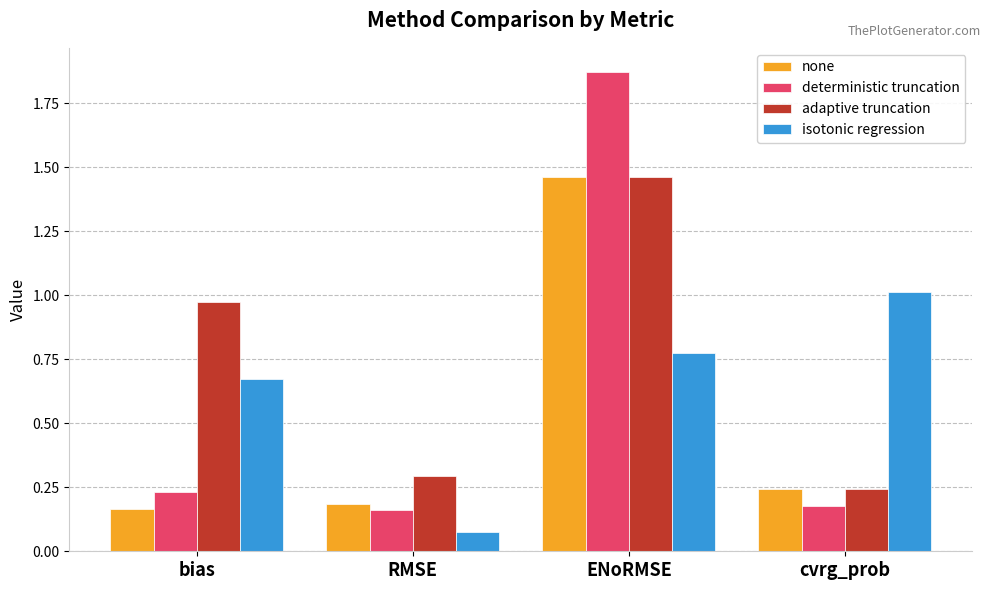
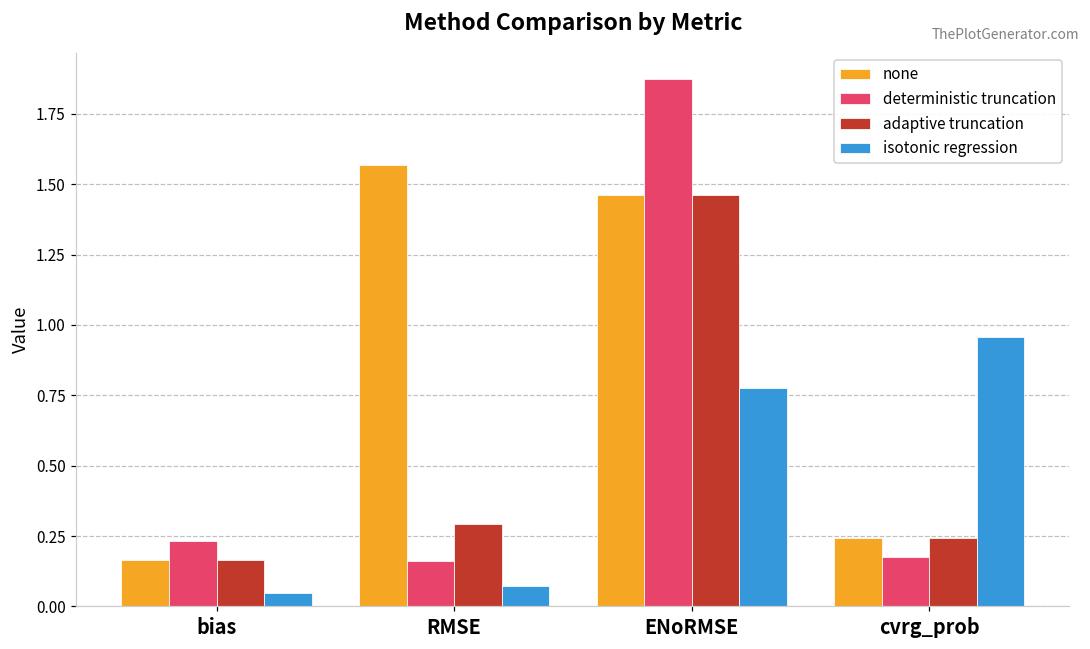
  {
    "none": {
      "bias": 0.16,
-     "RMSE": 0.18,
+     "RMSE": 1.57,
      "ENoRMSE": 1.46,
      "cvrg_prob": 0.24
    },
    "deterministic truncation": {
      "bias": 0.23,
      "RMSE": 0.16,
      "ENoRMSE": 1.87,
      "cvrg_prob": 0.18
    },
    "adaptive truncation": {
-     "bias": 0.97,
+     "bias": 0.16,
      "RMSE": 0.29,
      "ENoRMSE": 1.46,
      "cvrg_prob": 0.24
    },
    "isotonic regression": {
-     "bias": 0.67,
+     "bias": 0.05,
      "RMSE": 0.07,
      "ENoRMSE": 0.77,
-     "cvrg_prob": 1.02
+     "cvrg_prob": 0.96
    }
  }
